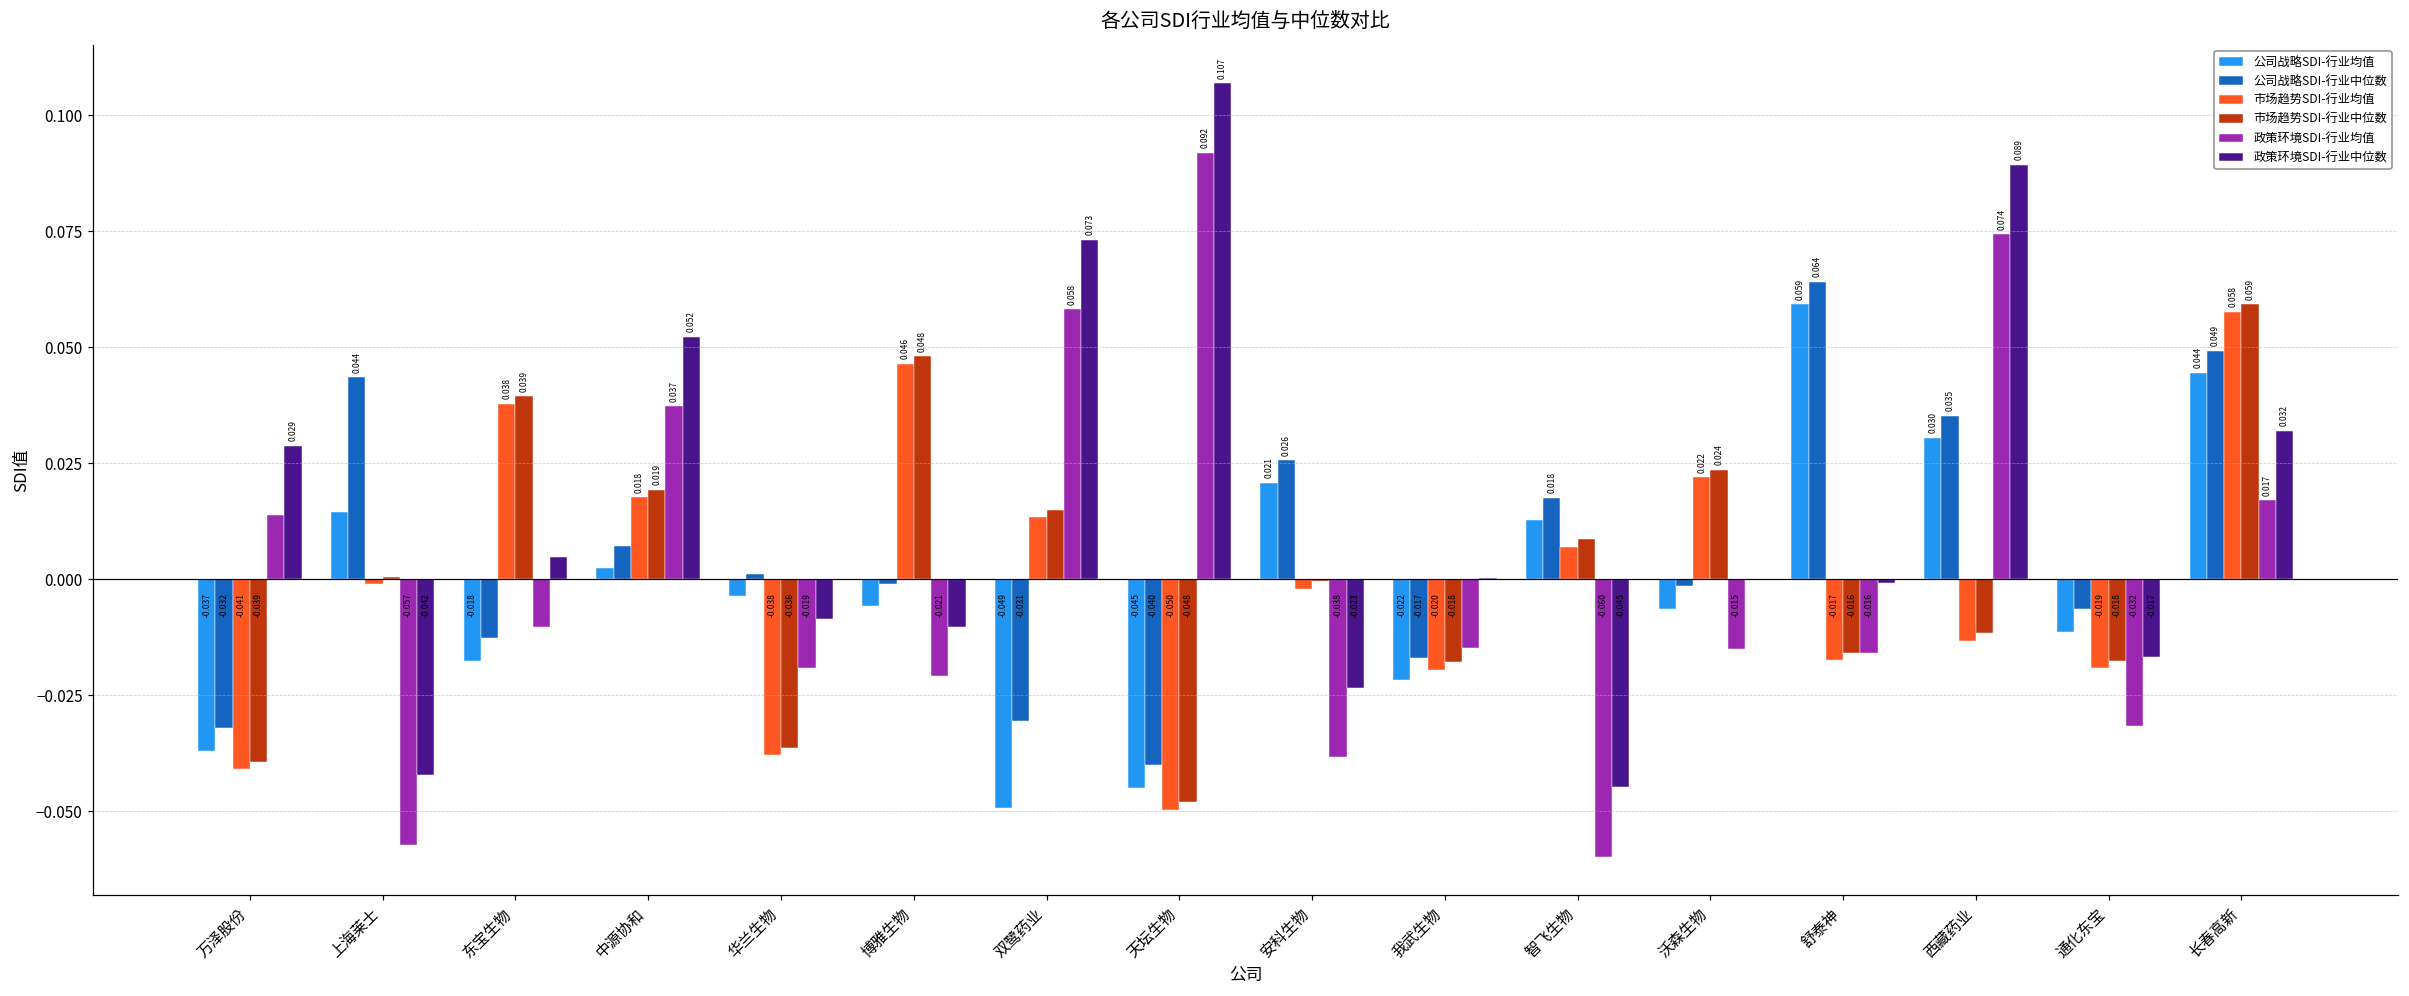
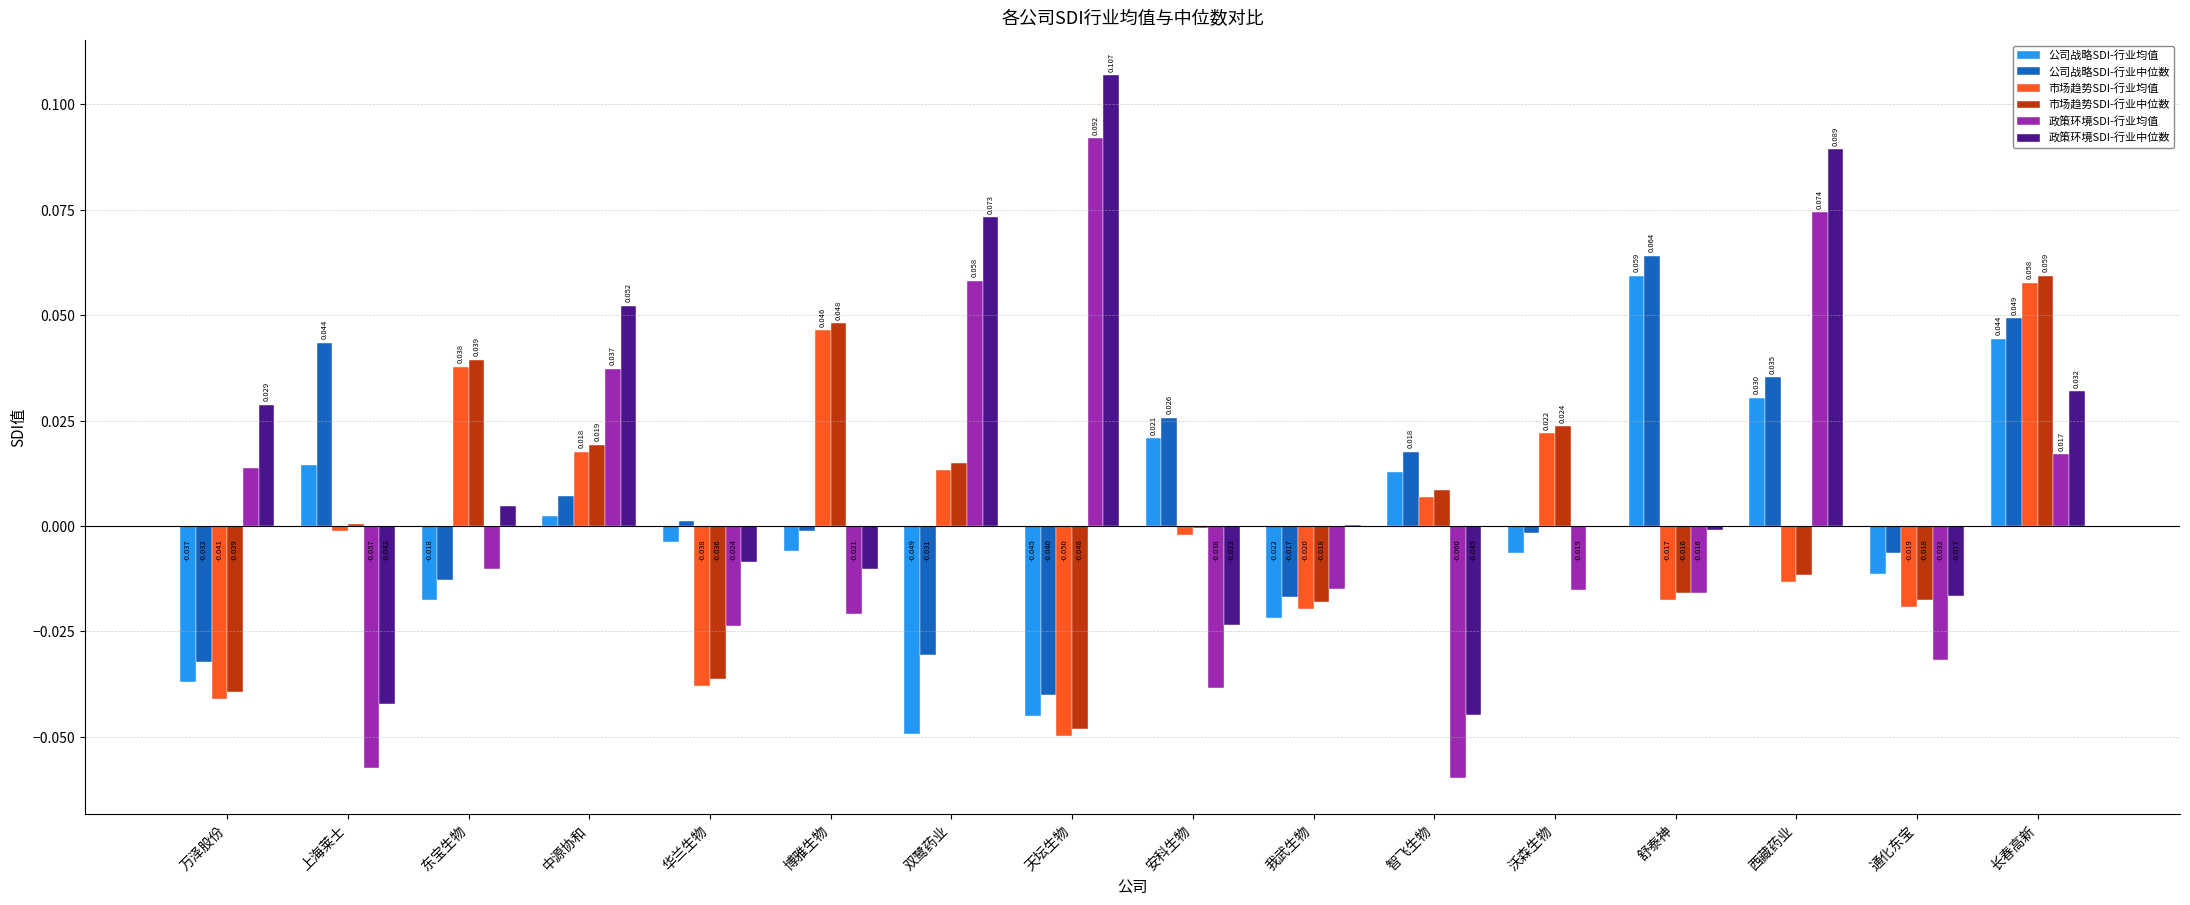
  {
    "公司战略SDI-行业均值": {
      "万泽股份": -0.037,
      "东宝生物": -0.018,
      "双鹭药业": -0.049,
      "天坛生物": -0.045,
      "安科生物": 0.021,
      "我武生物": -0.022,
      "舒泰神": 0.059,
      "西藏药业": 0.030,
      "长春高新": 0.044
    },
    "公司战略SDI-行业中位数": {
      "万泽股份": -0.032,
      "上海莱士": 0.044,
      "双鹭药业": -0.031,
      "天坛生物": -0.040,
      "安科生物": 0.026,
      "我武生物": -0.017,
      "智飞生物": 0.018,
      "舒泰神": 0.064,
      "西藏药业": 0.035,
      "长春高新": 0.049
    },
    "市场趋势SDI-行业均值": {
      "万泽股份": -0.041,
      "东宝生物": 0.038,
      "中源协和": 0.018,
      "华兰生物": -0.038,
      "博雅生物": 0.046,
      "天坛生物": -0.050,
      "我武生物": -0.020,
      "沃森生物": 0.022,
      "舒泰神": -0.017,
      "通化东宝": -0.019,
      "长春高新": 0.058
    },
    "市场趋势SDI-行业中位数": {
      "万泽股份": -0.039,
      "东宝生物": 0.039,
      "中源协和": 0.019,
      "华兰生物": -0.036,
      "博雅生物": 0.048,
      "天坛生物": -0.048,
      "我武生物": -0.018,
      "沃森生物": 0.024,
      "舒泰神": -0.016,
      "通化东宝": -0.018,
      "长春高新": 0.059
    },
    "政策环境SDI-行业均值": {
      "上海莱士": -0.057,
      "中源协和": 0.037,
-     "华兰生物": -0.019,
+     "华兰生物": -0.024,
      "博雅生物": -0.021,
      "双鹭药业": 0.058,
      "天坛生物": 0.092,
      "安科生物": -0.038,
      "智飞生物": -0.060,
      "沃森生物": -0.015,
      "舒泰神": -0.016,
      "西藏药业": 0.074,
      "通化东宝": -0.032,
      "长春高新": 0.017
    },
    "政策环境SDI-行业中位数": {
      "万泽股份": 0.029,
      "上海莱士": -0.042,
      "中源协和": 0.052,
      "双鹭药业": 0.073,
      "天坛生物": 0.107,
      "安科生物": -0.023,
      "智飞生物": -0.045,
      "西藏药业": 0.089,
      "通化东宝": -0.017,
      "长春高新": 0.032
    }
  }
